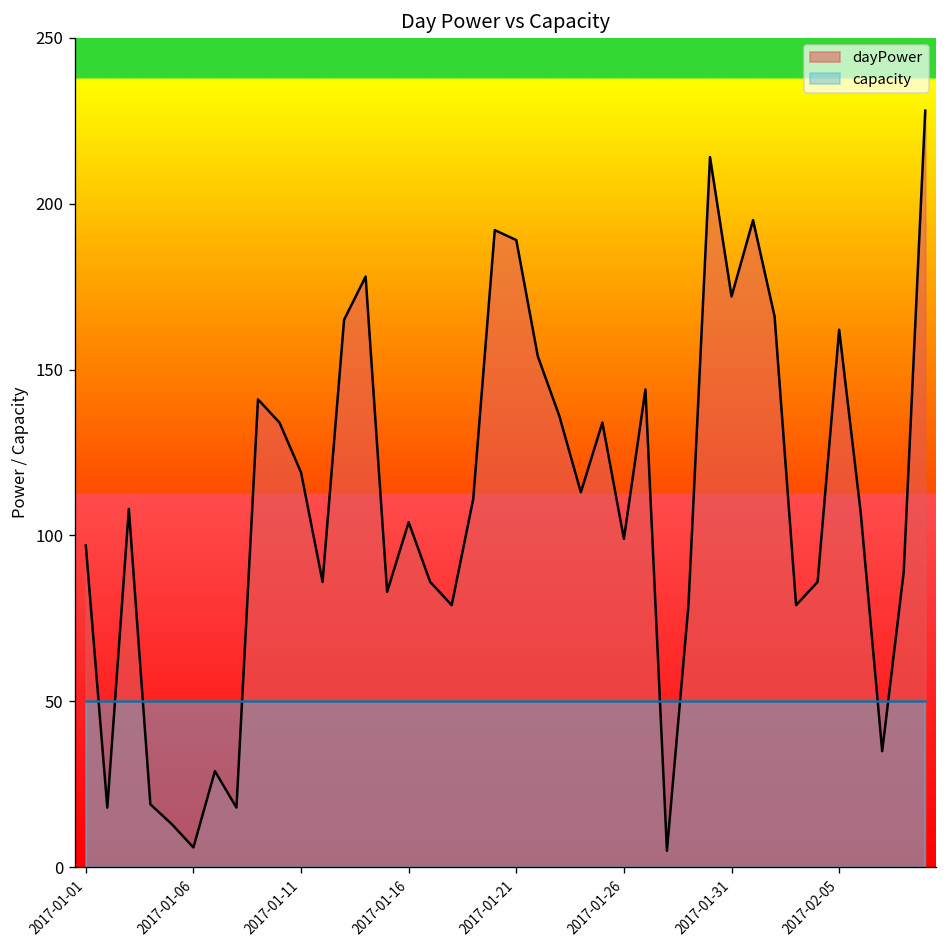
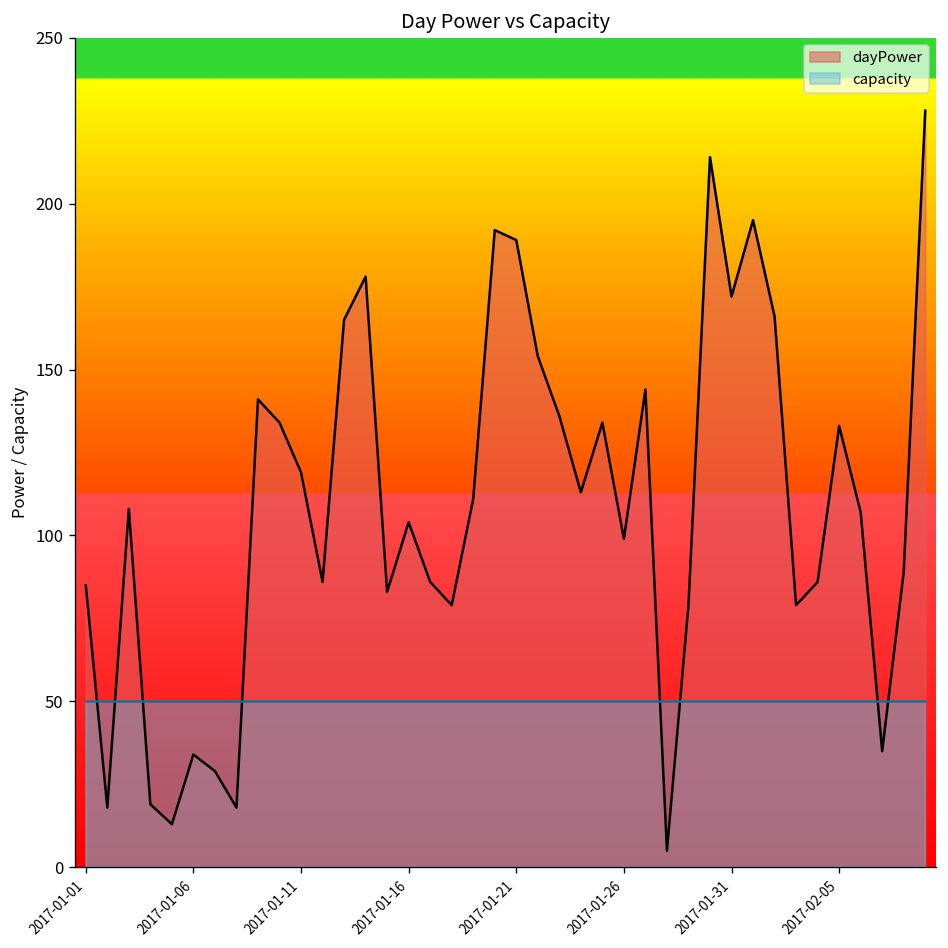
  {
    "dayPower": {
-     "2017-01-01": 97,
-     "2017-01-06": 6,
+     "2017-01-01": 85,
+     "2017-01-06": 34,
      "2017-01-11": 119,
      "2017-01-16": 104,
      "2017-01-21": 189,
      "2017-01-26": 99,
      "2017-01-31": 172,
-     "2017-02-05": 162
+     "2017-02-05": 133
    },
    "capacity": {
      "2017-01-01": 50,
      "2017-01-06": 50,
      "2017-01-11": 50,
      "2017-01-16": 50,
      "2017-01-21": 50,
      "2017-01-26": 50,
      "2017-01-31": 50,
      "2017-02-05": 50
    }
  }
